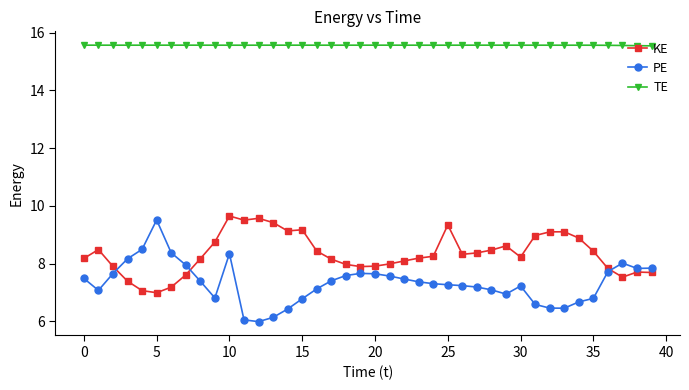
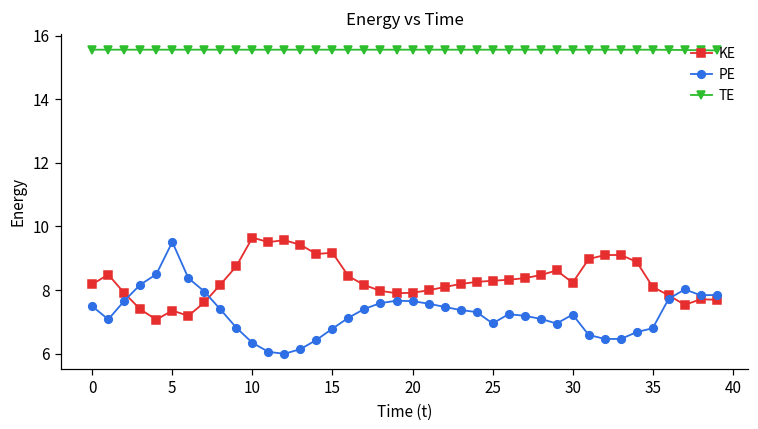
  {
    "KE": {
      "0": 8.2,
-     "5": 7.0,
+     "5": 7.4,
      "10": 9.7,
      "15": 9.2,
      "20": 7.9,
-     "25": 9.3,
+     "25": 8.3,
      "30": 8.2,
-     "35": 8.4
+     "35": 8.1
    },
    "PE": {
      "0": 7.5,
      "5": 9.5,
-     "10": 8.3,
+     "10": 6.3,
      "15": 6.8,
      "20": 7.7,
-     "25": 7.3,
+     "25": 7.0,
      "30": 7.2,
      "35": 6.8
    },
    "TE": {
      "0": 15.6,
      "5": 15.6,
      "10": 15.6,
      "15": 15.6,
      "20": 15.6,
      "25": 15.6,
      "30": 15.6,
      "35": 15.6
    }
  }
